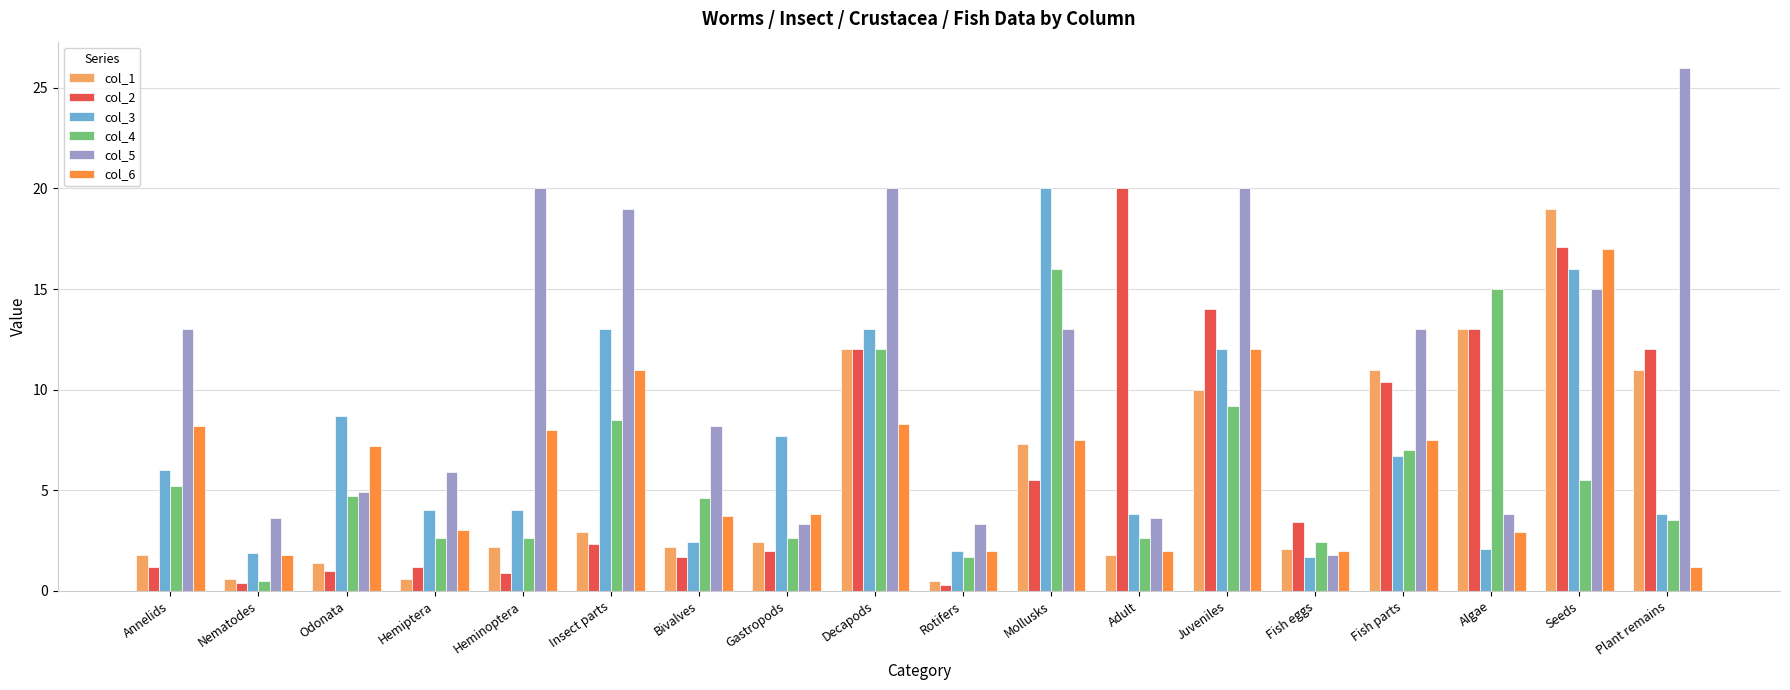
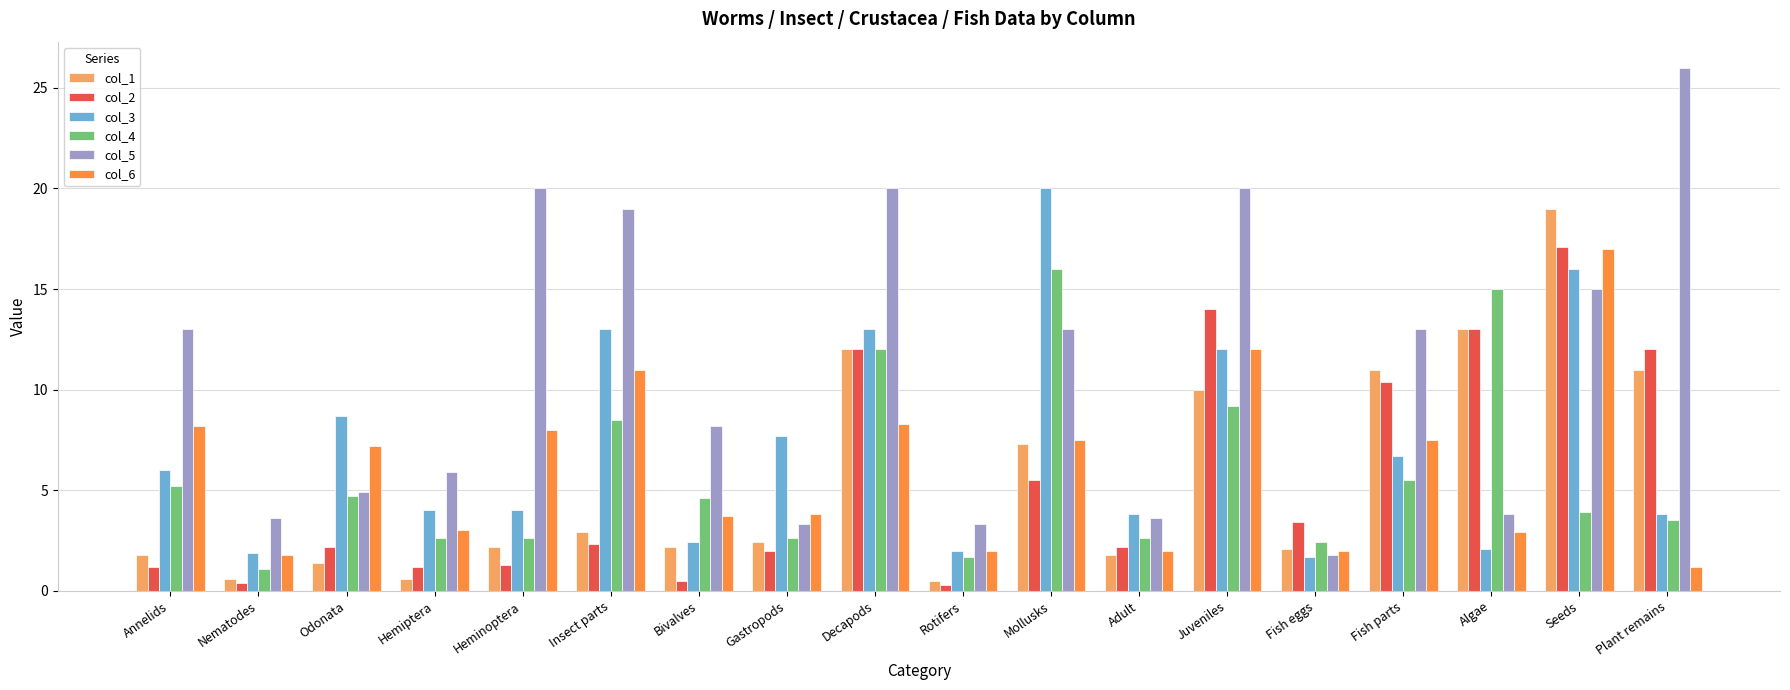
  {
    "col_2": {
      "Annelids": 1.2,
      "Nematodes": 0.4,
-     "Odonata": 1.0,
+     "Odonata": 2.2,
      "Hemiptera": 1.2,
-     "Heminoptera": 0.9,
+     "Heminoptera": 1.3,
      "Insect parts": 2.3,
-     "Bivalves": 1.7,
+     "Bivalves": 0.5,
      "Gastropods": 2.0,
      "Decapods": 12.0,
      "Rotifers": 0.3,
      "Mollusks": 5.5,
-     "Adult": 20.0,
+     "Adult": 2.2,
      "Juveniles": 14.0,
      "Fish eggs": 3.4,
      "Fish parts": 10.4,
      "Algae": 13.0,
      "Seeds": 17.1,
      "Plant remains": 12.0
    },
    "col_4": {
      "Annelids": 5.2,
-     "Nematodes": 0.5,
+     "Nematodes": 1.1,
      "Odonata": 4.7,
      "Hemiptera": 2.6,
      "Heminoptera": 2.6,
      "Insect parts": 8.5,
      "Bivalves": 4.6,
      "Gastropods": 2.6,
      "Decapods": 12.0,
      "Rotifers": 1.7,
      "Mollusks": 16.0,
      "Adult": 2.6,
      "Juveniles": 9.2,
      "Fish eggs": 2.4,
-     "Fish parts": 7.0,
+     "Fish parts": 5.5,
      "Algae": 15.0,
-     "Seeds": 5.5,
+     "Seeds": 3.9,
      "Plant remains": 3.5
    }
  }
